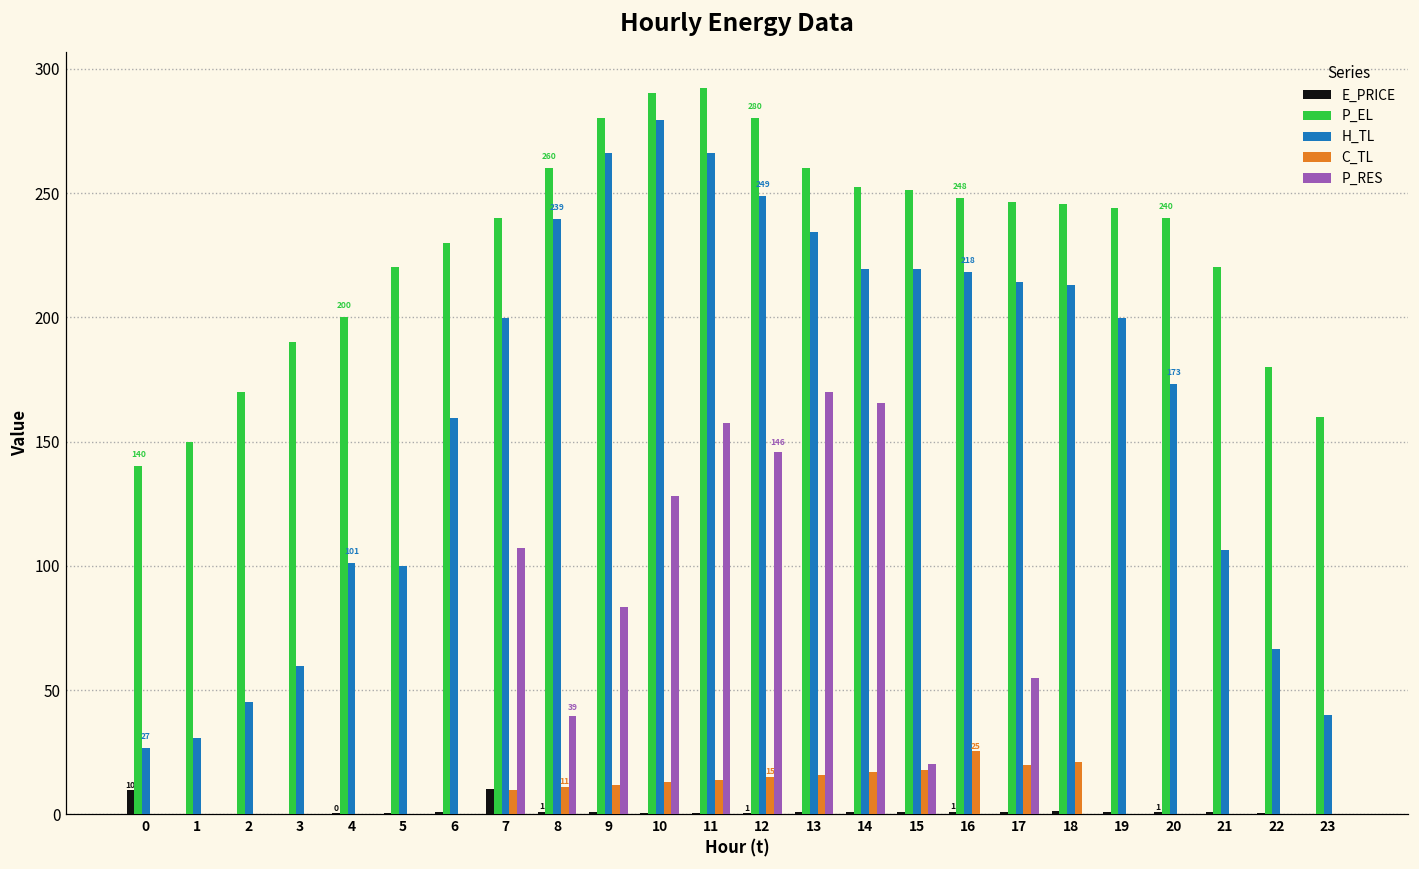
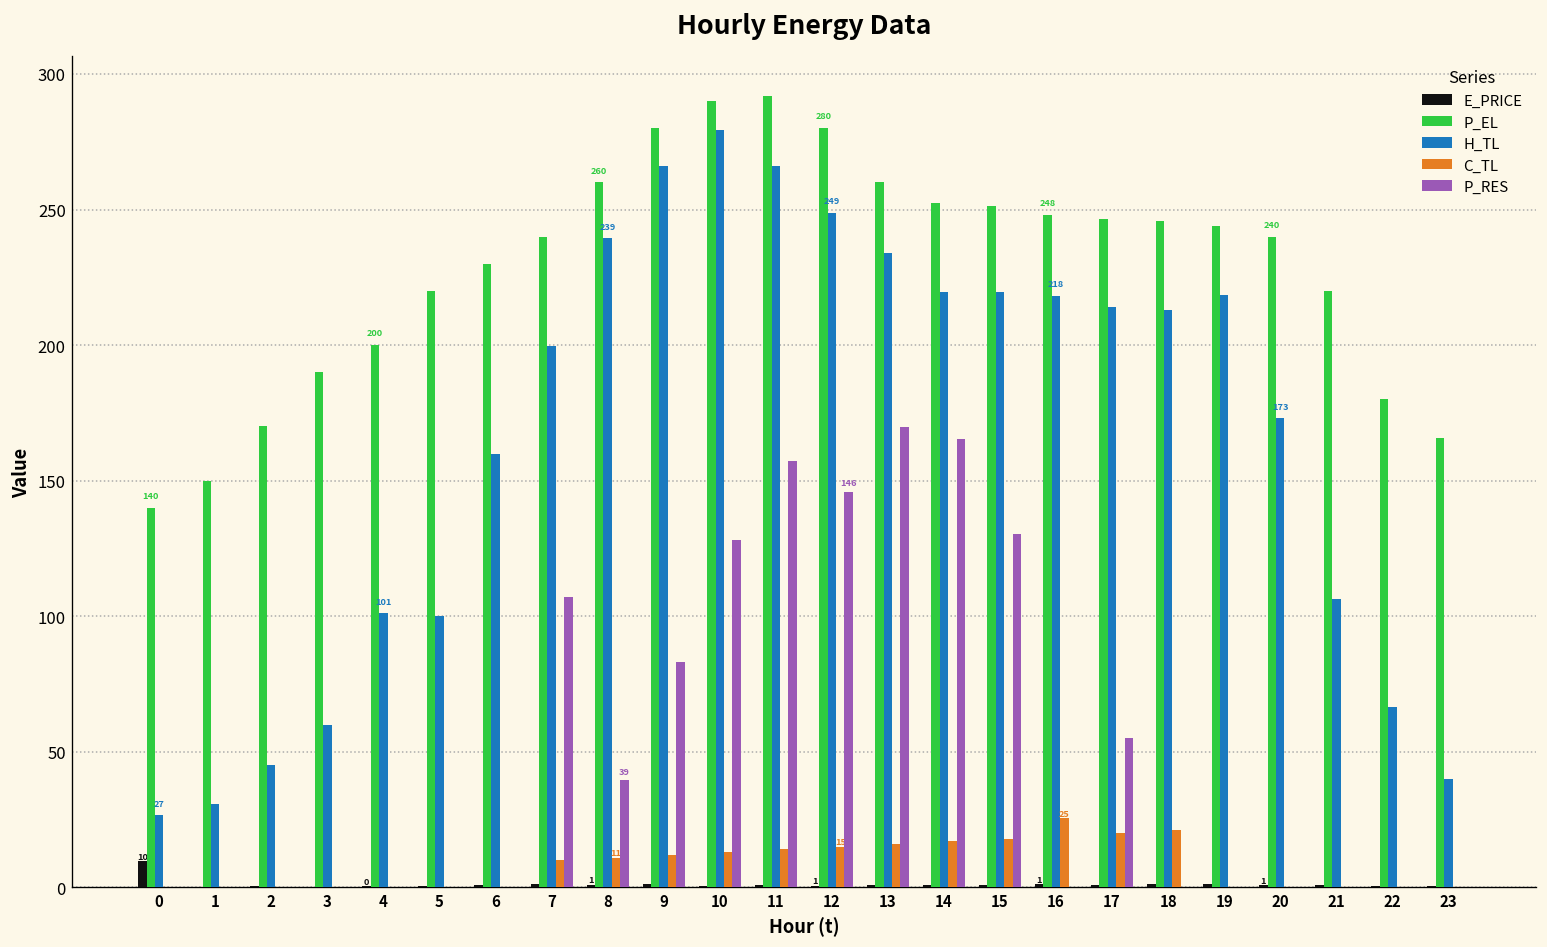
  {
    "E_PRICE": {
-     "7": 10,
+     "7": 1,
      "9": 1,
      "18": 1
    },
    "P_EL": {
      "1": 150,
      "2": 170,
      "3": 190,
      "5": 220,
      "6": 230,
      "7": 240,
      "9": 280,
      "10": 290,
      "11": 292,
      "13": 260,
      "14": 252,
      "15": 251,
      "17": 246,
      "18": 246,
      "19": 244,
      "21": 220,
      "22": 180,
-     "23": 160
+     "23": 166
    },
    "H_TL": {
      "1": 31,
      "2": 45,
      "3": 60,
      "5": 100,
      "6": 160,
      "7": 200,
      "9": 266,
      "10": 279,
      "11": 266,
      "13": 234,
      "14": 219,
      "15": 219,
      "17": 214,
      "18": 213,
-     "19": 200,
+     "19": 219,
      "21": 106,
      "22": 66,
      "23": 40
    },
    "C_TL": {
      "8": 11,
      "12": 15,
      "16": 25
    },
    "P_RES": {
      "0": 0,
      "1": 0,
      "2": 0,
      "5": 0,
      "6": 0,
      "7": 107,
      "9": 83,
      "10": 128,
      "11": 157,
      "13": 170,
      "14": 166,
-     "15": 20,
+     "15": 130,
      "16": 0,
      "17": 55,
      "18": 0,
      "19": 0,
      "20": 0,
      "21": 0,
      "22": 0,
      "23": 0
    }
  }
